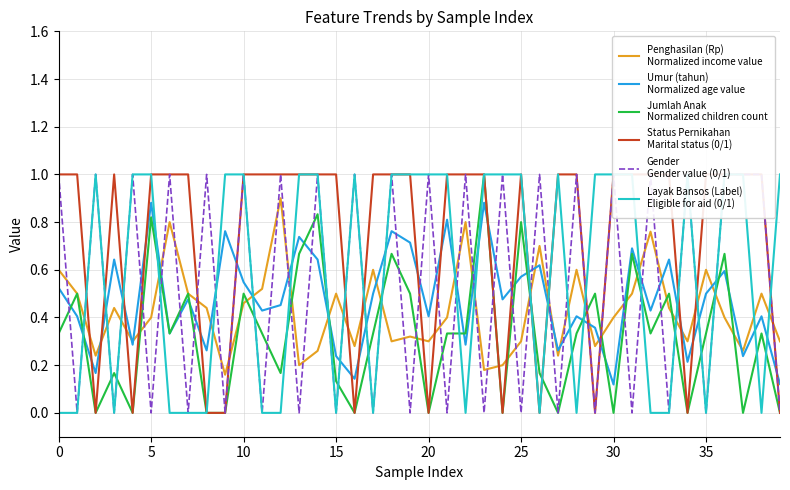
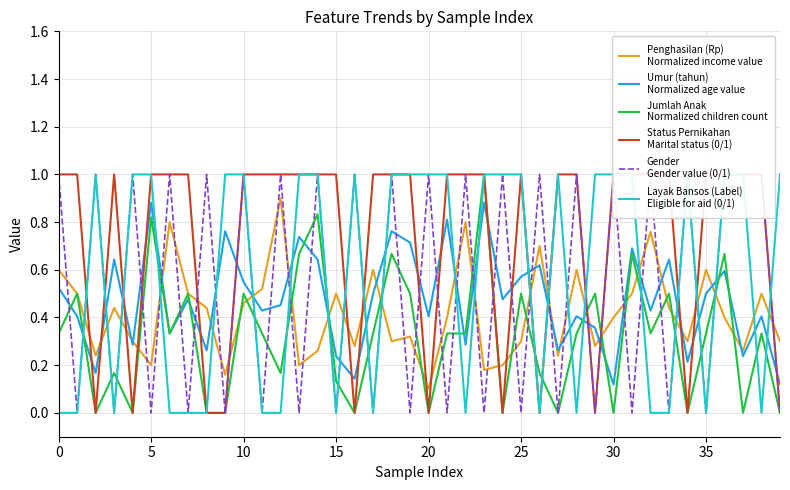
  {
    "Penghasilan (Rp) Normalized income value": {
      "0": 0.6,
-     "5": 0.4,
+     "5": 0.2,
      "10": 0.46,
      "15": 0.5,
-     "20": 0.3,
+     "20": 0.1,
      "25": 0.3,
      "30": 0.4,
      "35": 0.6
    },
    "Jumlah Anak Normalized children count": {
      "0": 0.33,
      "5": 0.82,
      "10": 0.5,
      "15": 0.13,
-     "25": 0.8,
+     "25": 0.5,
      "30": 0.0,
      "35": 0.33
    },
    "Status Pernikahan Marital status (0/1)": {
      "15": 1.0
    },
    "Gender Gender value (0/1)": {
      "5": 0.0,
      "25": 0.0
    }
  }
